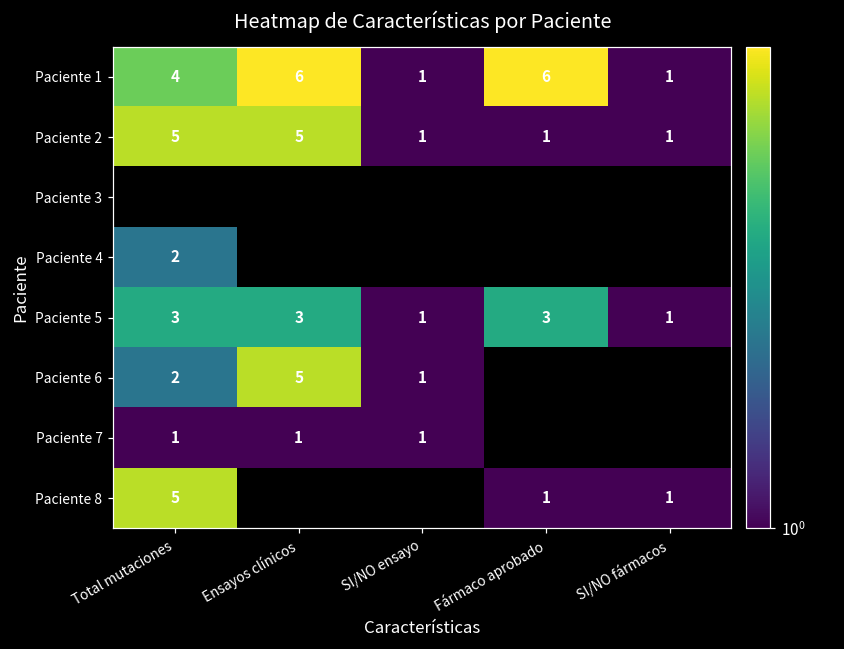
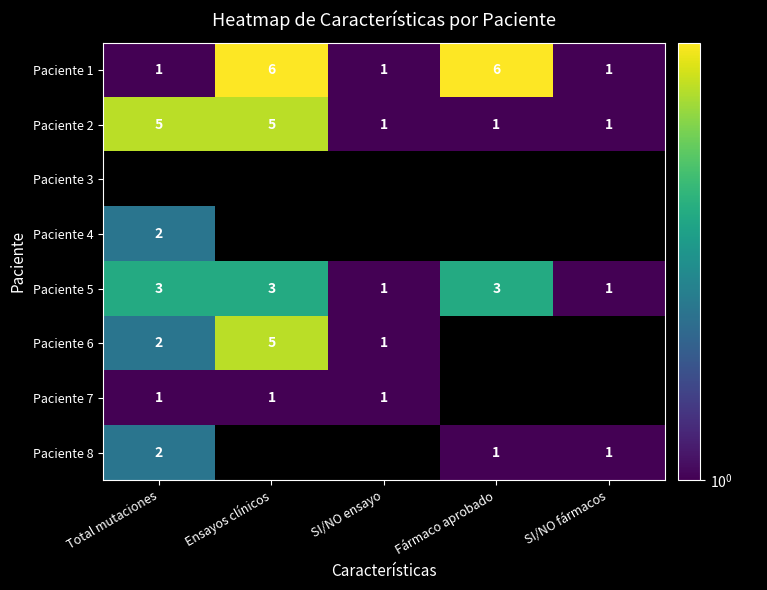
  {
    "Paciente 1": {
-     "Total mutaciones": 4,
+     "Total mutaciones": 1,
      "Ensayos clínicos": 6,
      "SI/NO ensayo": 1,
      "Fármaco aprobado": 6,
      "SI/NO fármacos": 1
    },
    "Paciente 2": {
      "Total mutaciones": 5,
      "Ensayos clínicos": 5,
      "SI/NO ensayo": 1,
      "Fármaco aprobado": 1,
      "SI/NO fármacos": 1
    },
    "Paciente 4": {
      "Total mutaciones": 2
    },
    "Paciente 5": {
      "Total mutaciones": 3,
      "Ensayos clínicos": 3,
      "SI/NO ensayo": 1,
      "Fármaco aprobado": 3,
      "SI/NO fármacos": 1
    },
    "Paciente 6": {
      "Total mutaciones": 2,
      "Ensayos clínicos": 5,
      "SI/NO ensayo": 1
    },
    "Paciente 7": {
      "Total mutaciones": 1,
      "Ensayos clínicos": 1,
      "SI/NO ensayo": 1
    },
    "Paciente 8": {
-     "Total mutaciones": 5,
+     "Total mutaciones": 2,
      "Fármaco aprobado": 1,
      "SI/NO fármacos": 1
    }
  }
